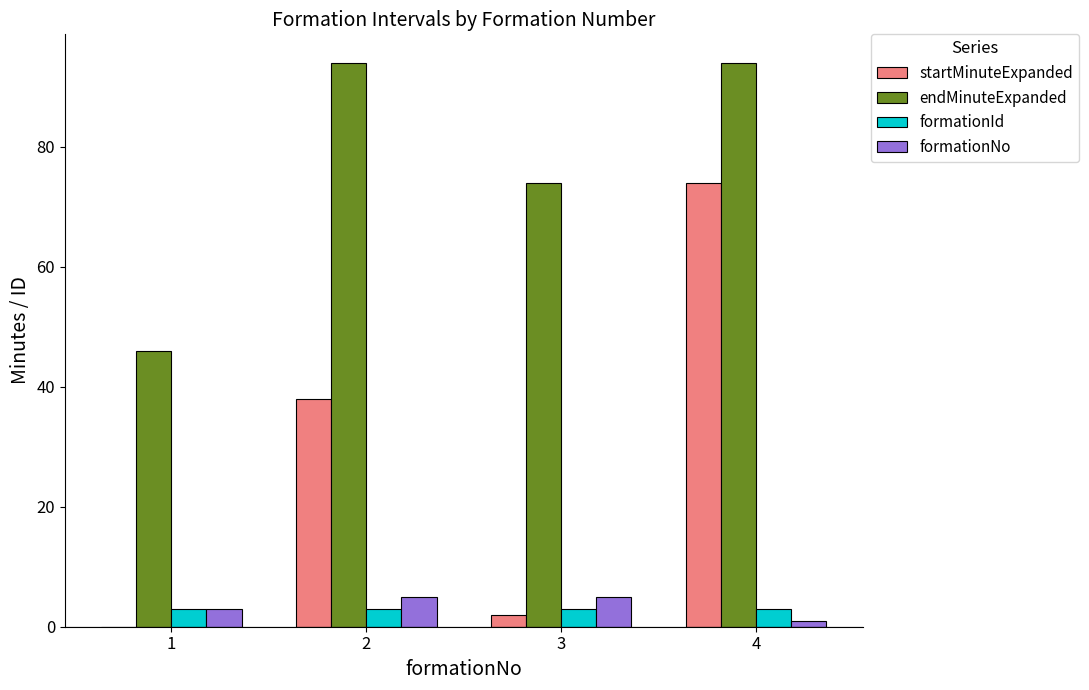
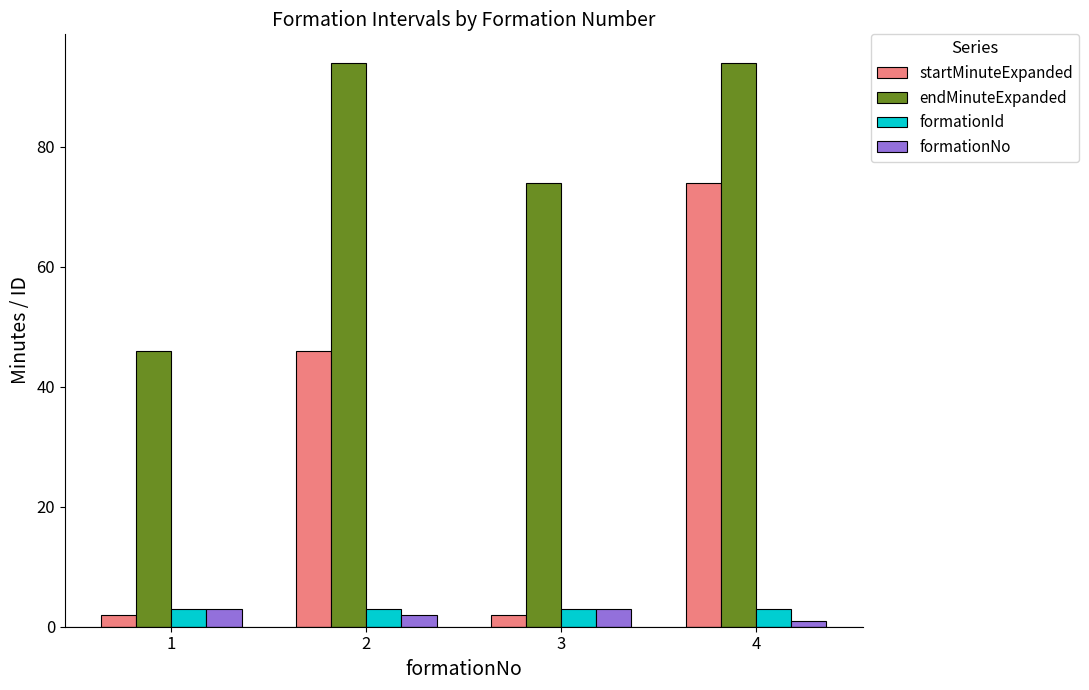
  {
    "startMinuteExpanded": {
-     "1": 0,
-     "2": 38,
+     "1": 2,
+     "2": 46,
      "3": 2,
      "4": 74
    },
    "endMinuteExpanded": {
      "1": 46,
      "2": 94,
      "3": 74,
      "4": 94
    },
    "formationId": {
      "1": 3,
      "2": 3,
      "3": 3,
      "4": 3
    },
    "formationNo": {
      "1": 3,
-     "2": 5,
-     "3": 5,
+     "2": 2,
+     "3": 3,
      "4": 1
    }
  }
